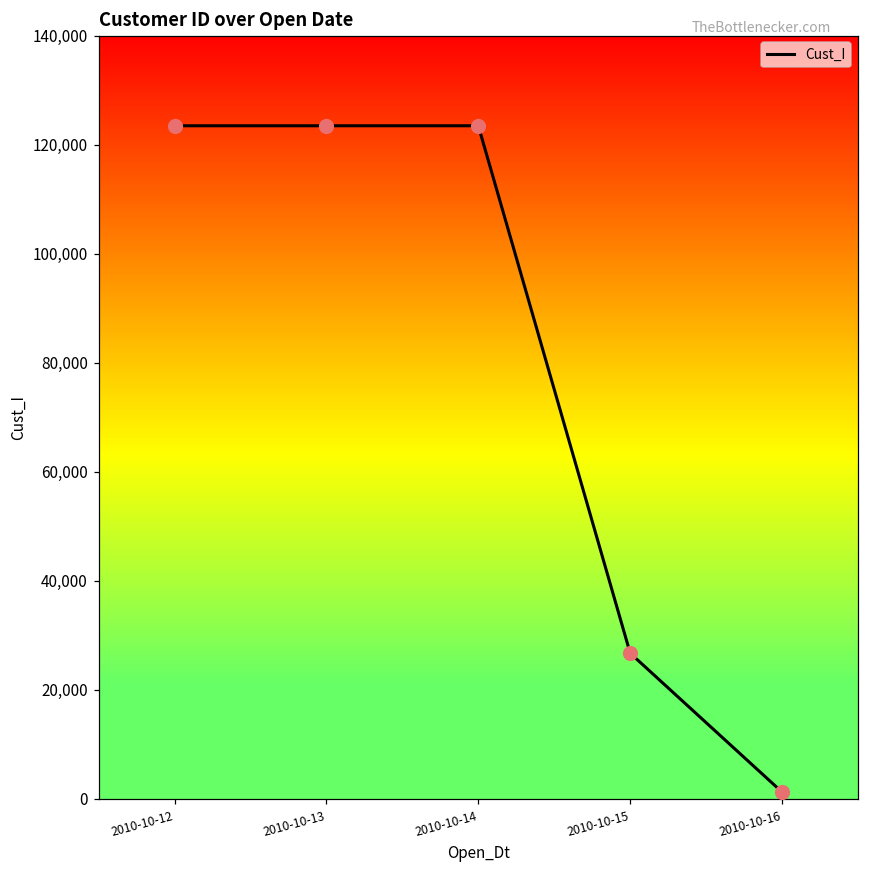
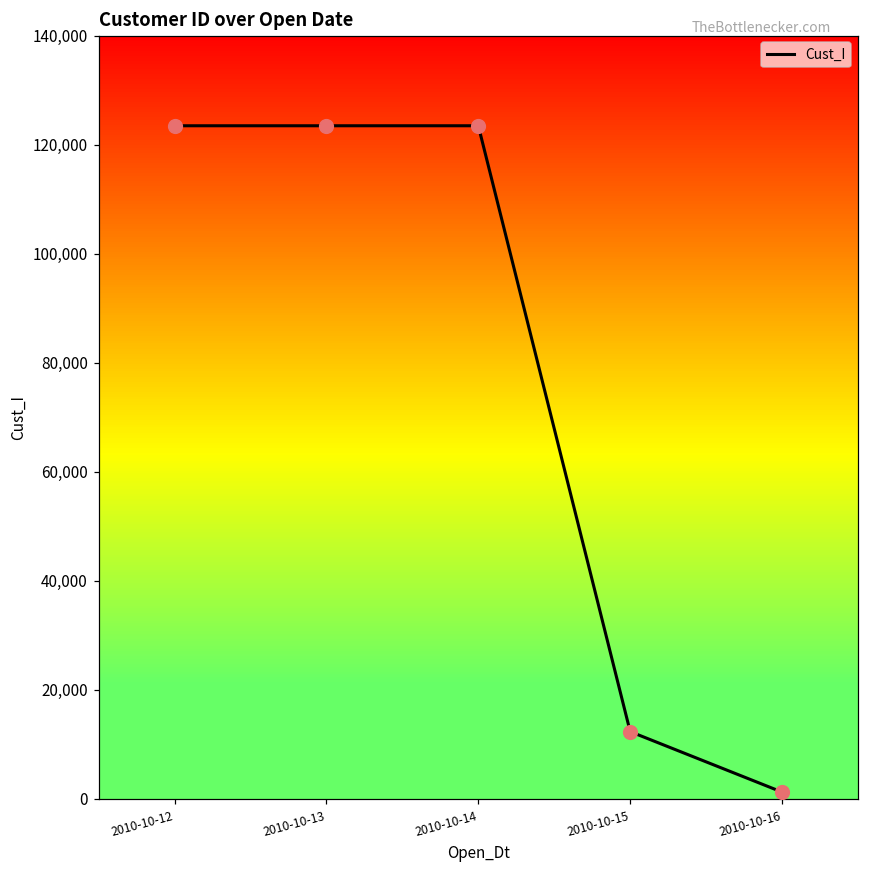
  {
    "2010-10-12": "123,000",
    "2010-10-13": "123,000",
    "2010-10-14": "123,000",
-   "2010-10-15": "27,000",
+   "2010-10-15": "12,000",
    "2010-10-16": "1,000"
  }
